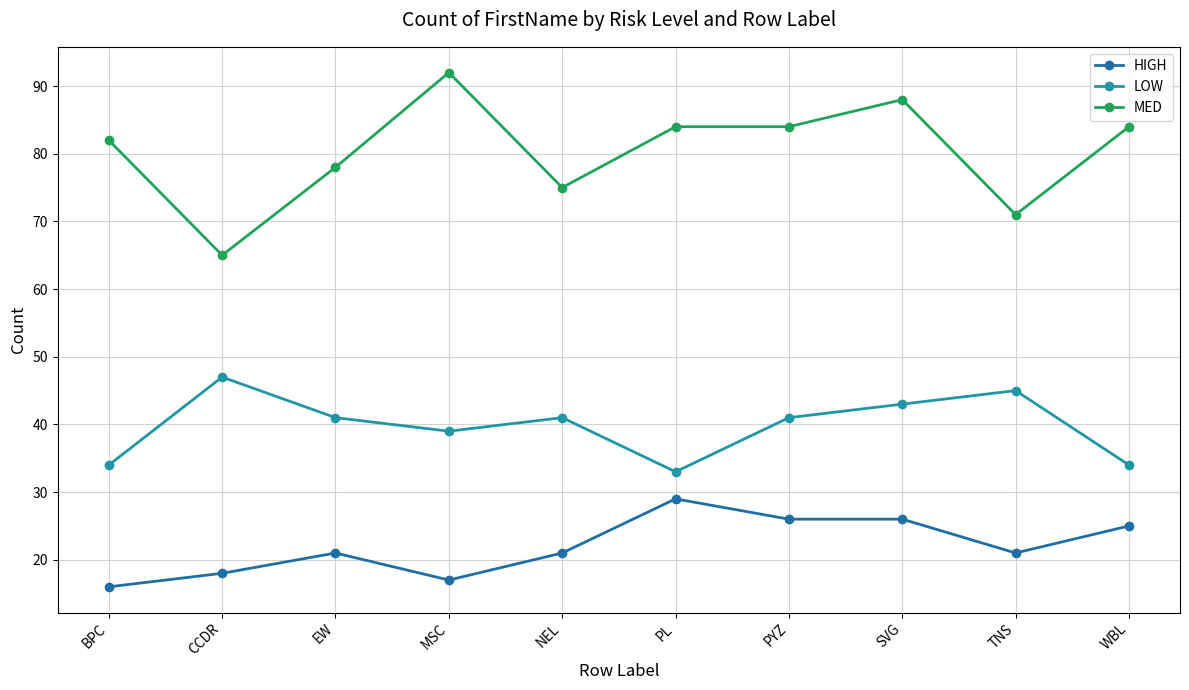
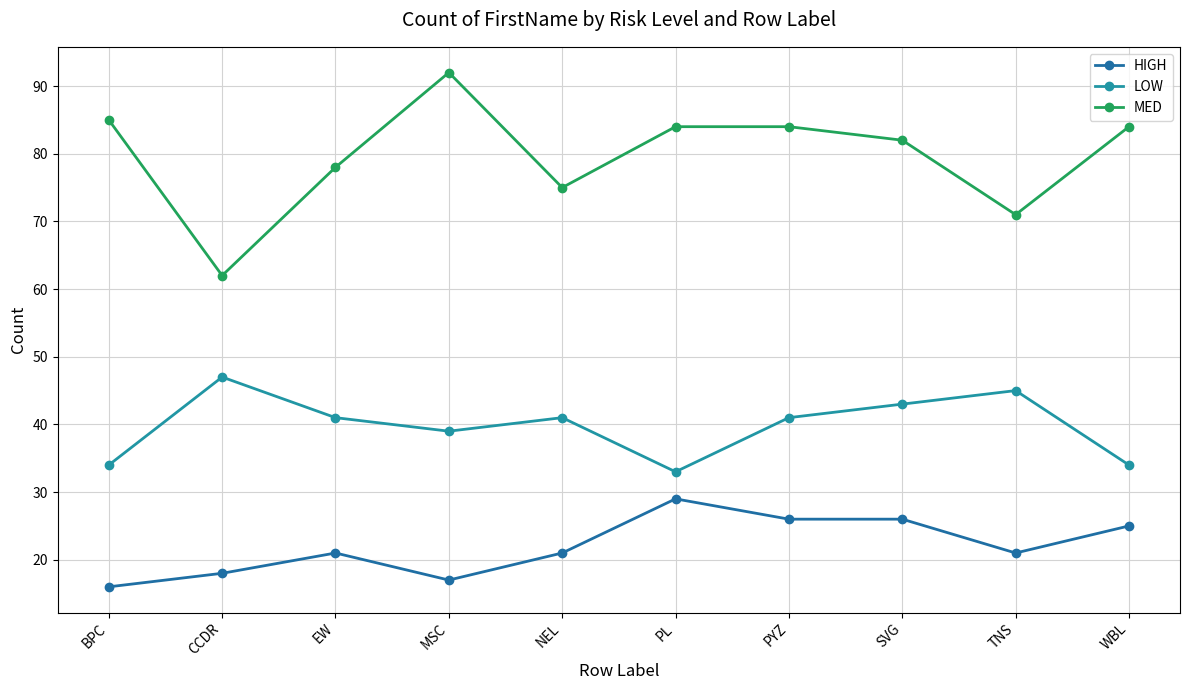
  {
    "MED": {
-     "BPC": 82,
-     "CCDR": 65,
+     "BPC": 85,
+     "CCDR": 62,
      "EW": 78,
      "MSC": 92,
      "NEL": 75,
      "PL": 84,
      "PYZ": 84,
-     "SVG": 88,
+     "SVG": 82,
      "TNS": 71,
      "WBL": 84
    }
  }
